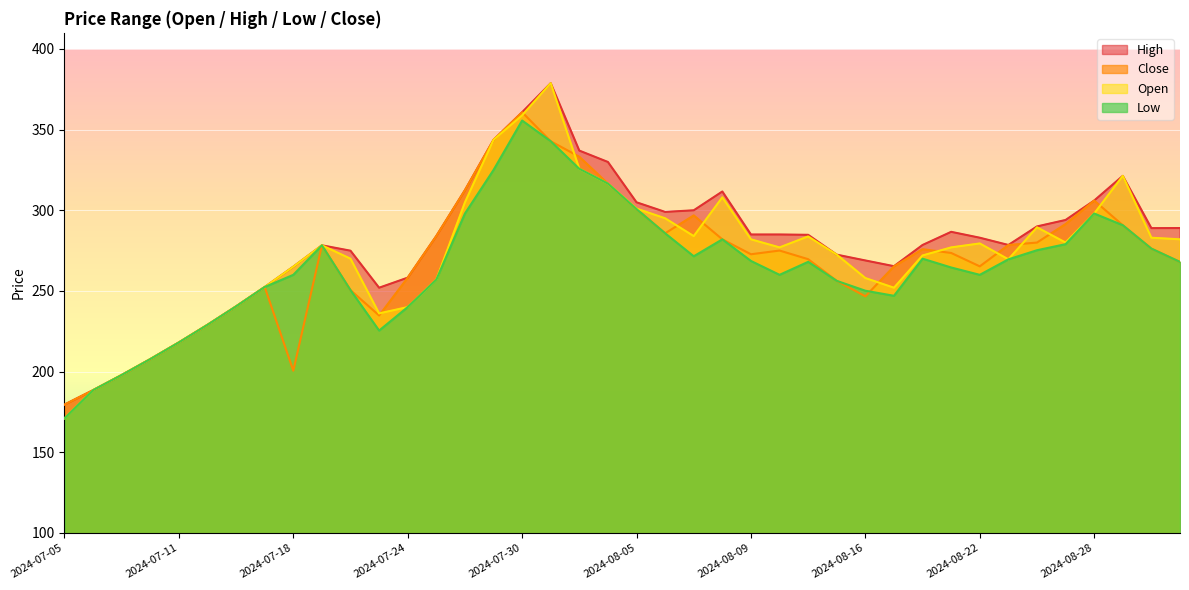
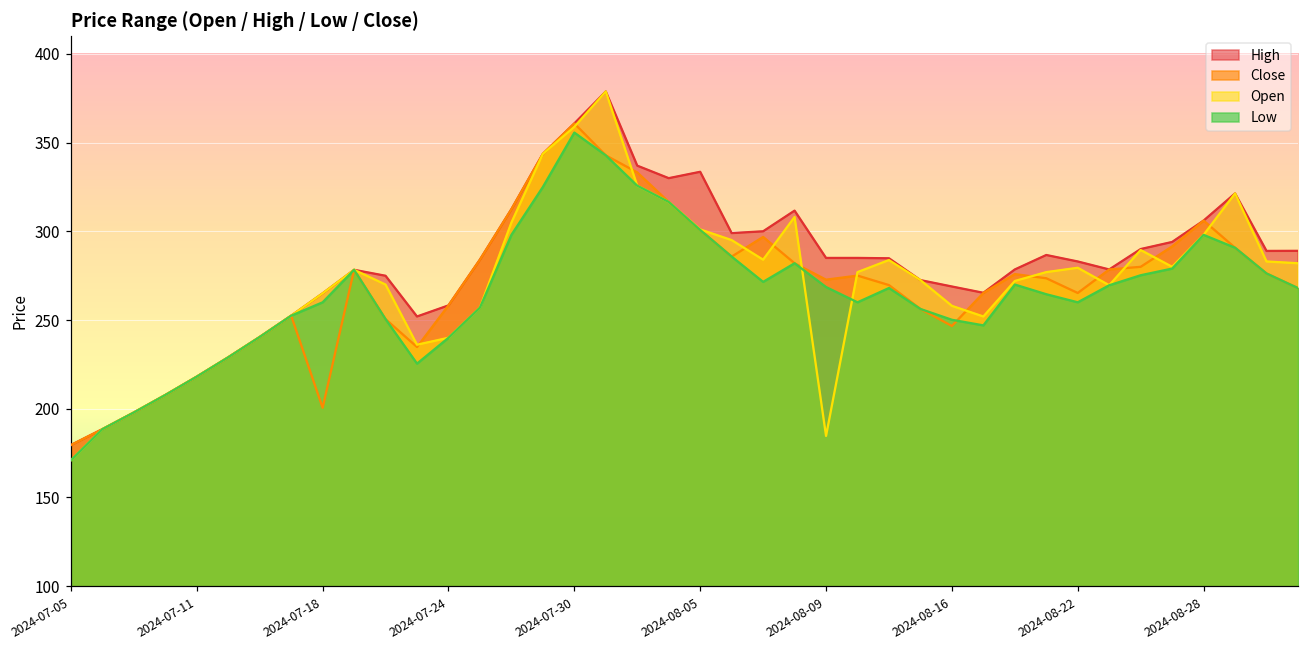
  {
    "High": {
-     "2024-08-05": 305,
+     "2024-08-05": 334,
      "2024-08-09": 285,
      "2024-08-16": 269,
      "2024-08-22": 283
    },
    "Close": {
      "2024-07-18": 201,
      "2024-08-09": 273,
      "2024-08-16": 247,
      "2024-08-22": 265
    },
    "Open": {
      "2024-07-30": 359,
-     "2024-08-09": 282,
+     "2024-08-09": 185,
      "2024-08-16": 258,
      "2024-08-22": 279
    },
    "Low": {
      "2024-07-18": 260,
      "2024-07-30": 356,
      "2024-08-09": 269,
      "2024-08-16": 250,
      "2024-08-22": 260
    }
  }
